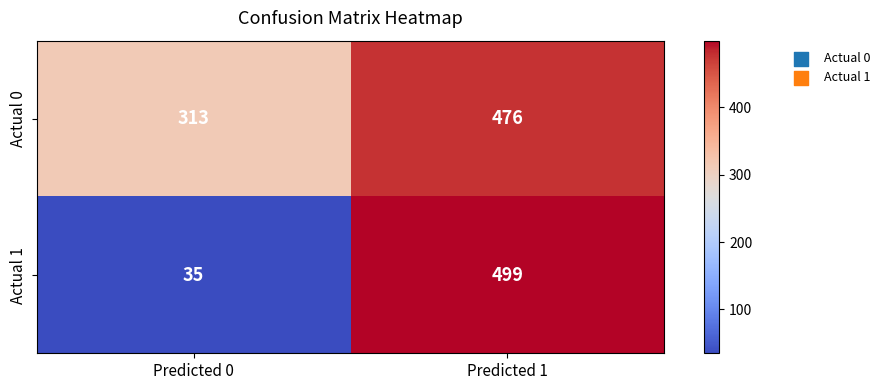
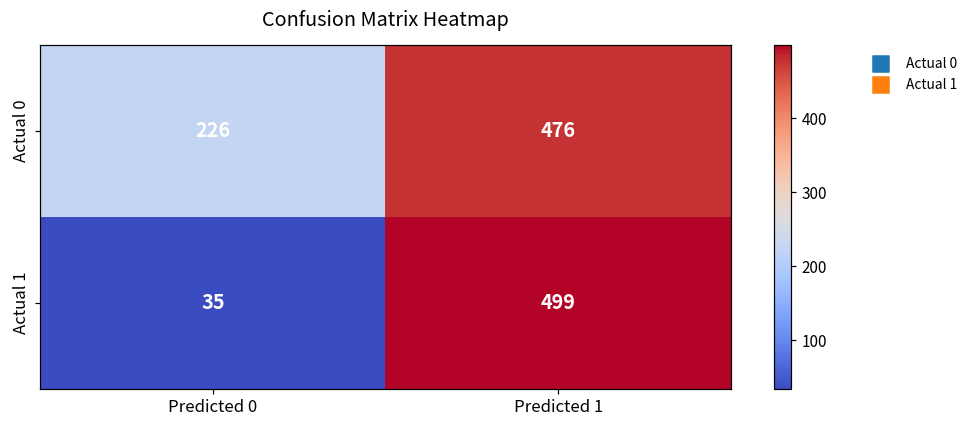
  {
    "Actual 0": {
-     "Predicted 0": 313,
+     "Predicted 0": 226,
      "Predicted 1": 476
    },
    "Actual 1": {
      "Predicted 0": 35,
      "Predicted 1": 499
    }
  }
